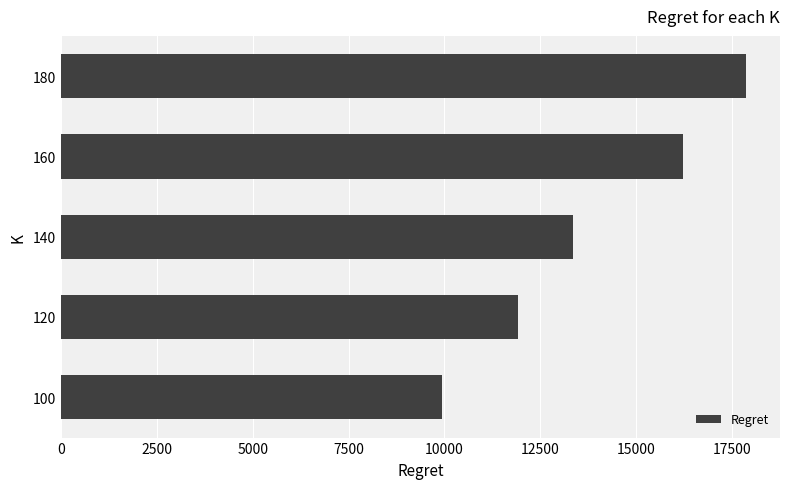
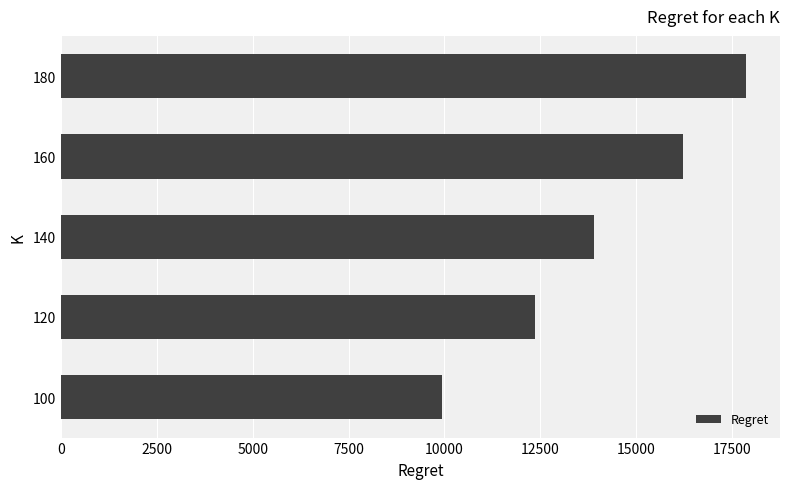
  {
    "180": 17900,
    "160": 16200,
-   "140": 13300,
-   "120": 11900,
+   "140": 13900,
+   "120": 12400,
    "100": 9900
  }
